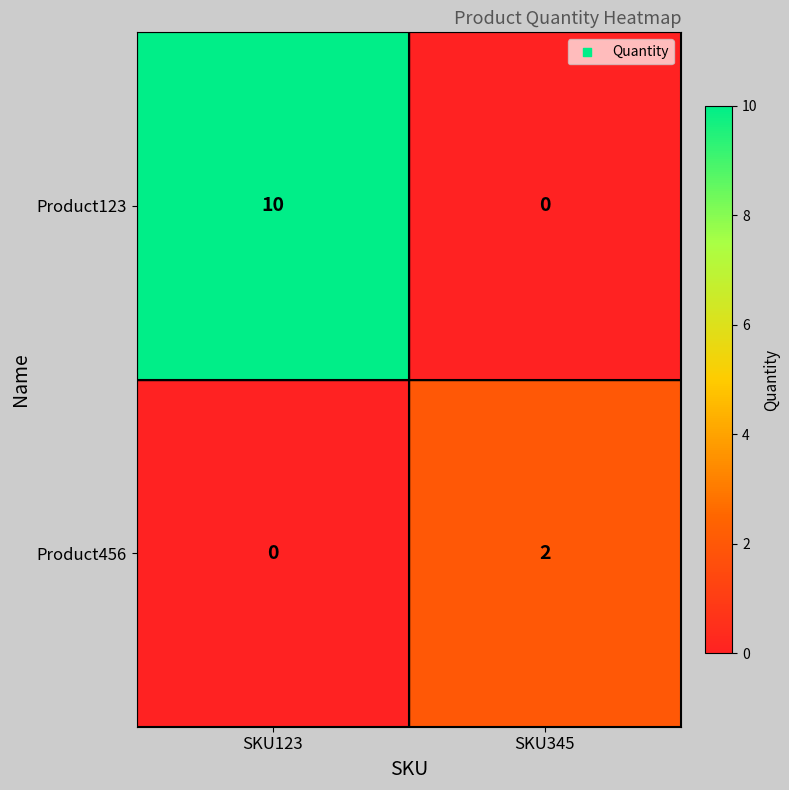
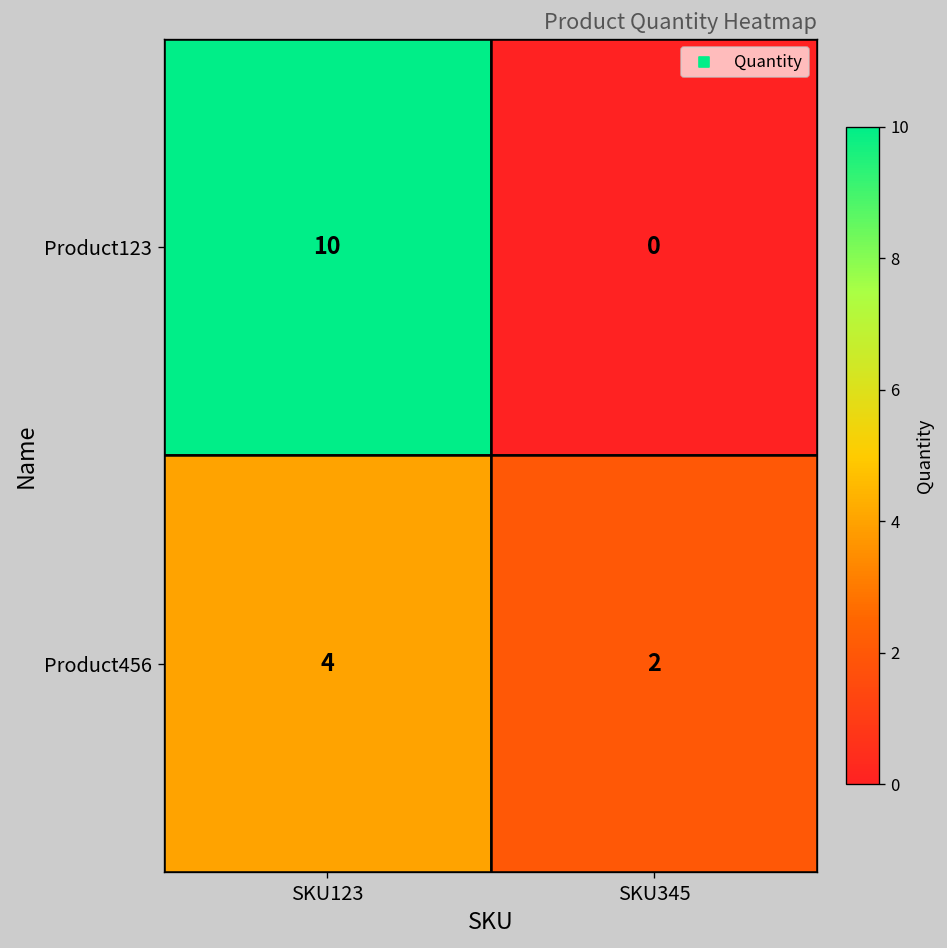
  {
    "Product123": {
      "SKU123": 10,
      "SKU345": 0
    },
    "Product456": {
-     "SKU123": 0,
+     "SKU123": 4,
      "SKU345": 2
    }
  }
